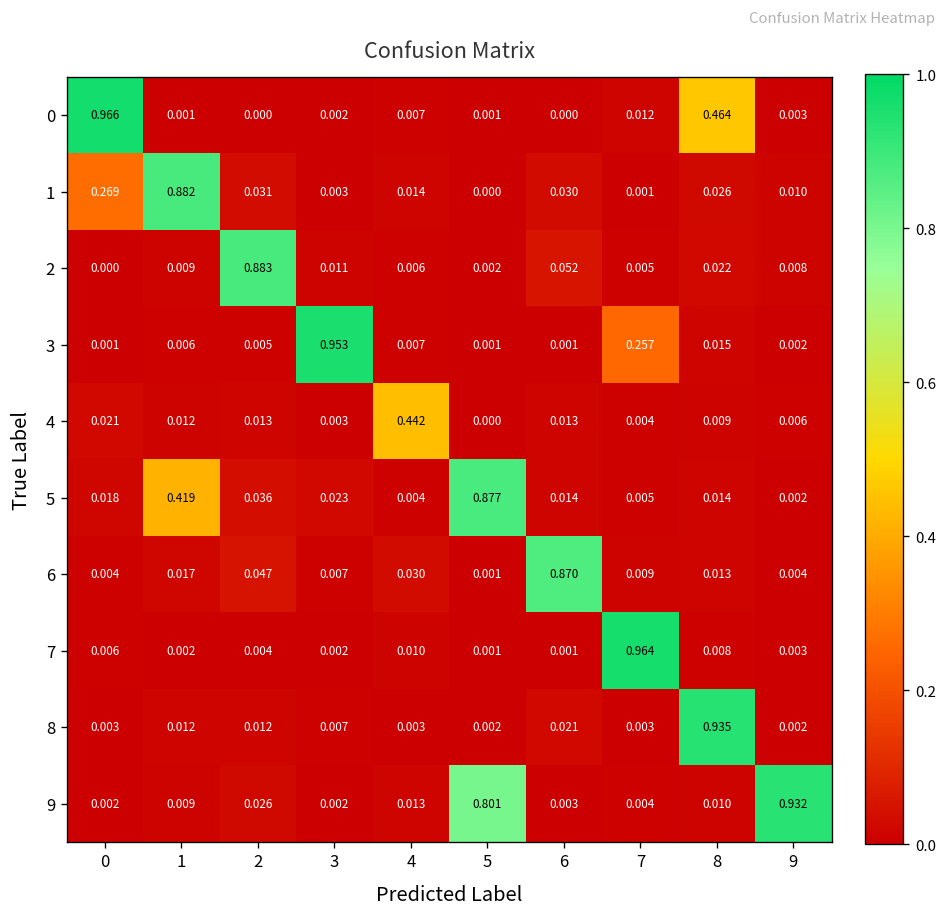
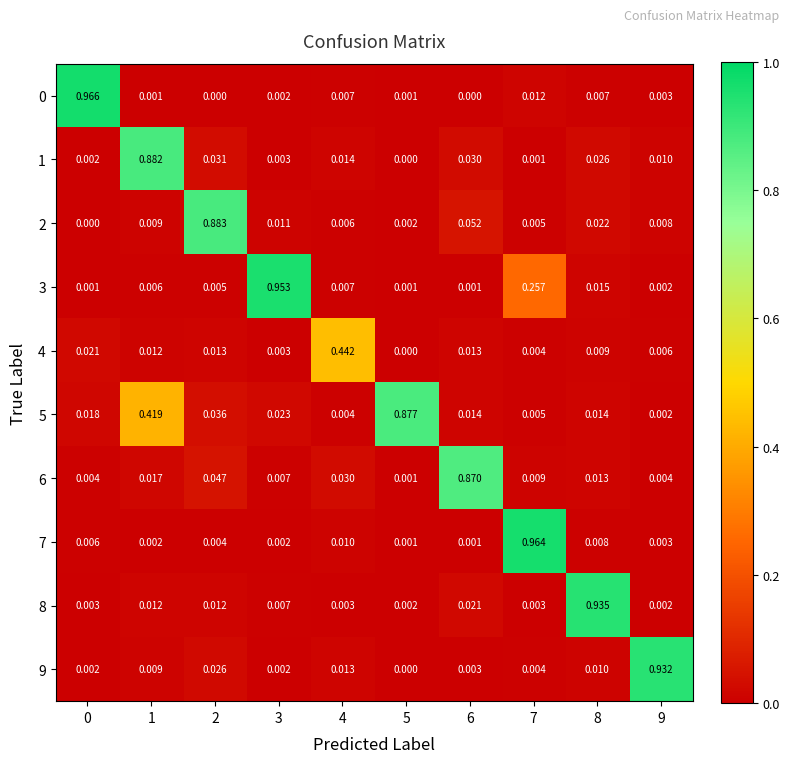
  {
    "0": {
      "0": 0.966,
      "1": 0.001,
      "2": 0.000,
      "3": 0.002,
      "4": 0.007,
      "5": 0.001,
      "6": 0.000,
      "7": 0.012,
-     "8": 0.464,
+     "8": 0.007,
      "9": 0.003
    },
    "1": {
-     "0": 0.269,
+     "0": 0.002,
      "1": 0.882,
      "2": 0.031,
      "3": 0.003,
      "4": 0.014,
      "5": 0.000,
      "6": 0.030,
      "7": 0.001,
      "8": 0.026,
      "9": 0.010
    },
    "2": {
      "0": 0.000,
      "1": 0.009,
      "2": 0.883,
      "3": 0.011,
      "4": 0.006,
      "5": 0.002,
      "6": 0.052,
      "7": 0.005,
      "8": 0.022,
      "9": 0.008
    },
    "3": {
      "0": 0.001,
      "1": 0.006,
      "2": 0.005,
      "3": 0.953,
      "4": 0.007,
      "5": 0.001,
      "6": 0.001,
      "7": 0.257,
      "8": 0.015,
      "9": 0.002
    },
    "4": {
      "0": 0.021,
      "1": 0.012,
      "2": 0.013,
      "3": 0.003,
      "4": 0.442,
      "5": 0.000,
      "6": 0.013,
      "7": 0.004,
      "8": 0.009,
      "9": 0.006
    },
    "5": {
      "0": 0.018,
      "1": 0.419,
      "2": 0.036,
      "3": 0.023,
      "4": 0.004,
      "5": 0.877,
      "6": 0.014,
      "7": 0.005,
      "8": 0.014,
      "9": 0.002
    },
    "6": {
      "0": 0.004,
      "1": 0.017,
      "2": 0.047,
      "3": 0.007,
      "4": 0.030,
      "5": 0.001,
      "6": 0.870,
      "7": 0.009,
      "8": 0.013,
      "9": 0.004
    },
    "7": {
      "0": 0.006,
      "1": 0.002,
      "2": 0.004,
      "3": 0.002,
      "4": 0.010,
      "5": 0.001,
      "6": 0.001,
      "7": 0.964,
      "8": 0.008,
      "9": 0.003
    },
    "8": {
      "0": 0.003,
      "1": 0.012,
      "2": 0.012,
      "3": 0.007,
      "4": 0.003,
      "5": 0.002,
      "6": 0.021,
      "7": 0.003,
      "8": 0.935,
      "9": 0.002
    },
    "9": {
      "0": 0.002,
      "1": 0.009,
      "2": 0.026,
      "3": 0.002,
      "4": 0.013,
-     "5": 0.801,
+     "5": 0.000,
      "6": 0.003,
      "7": 0.004,
      "8": 0.010,
      "9": 0.932
    }
  }
